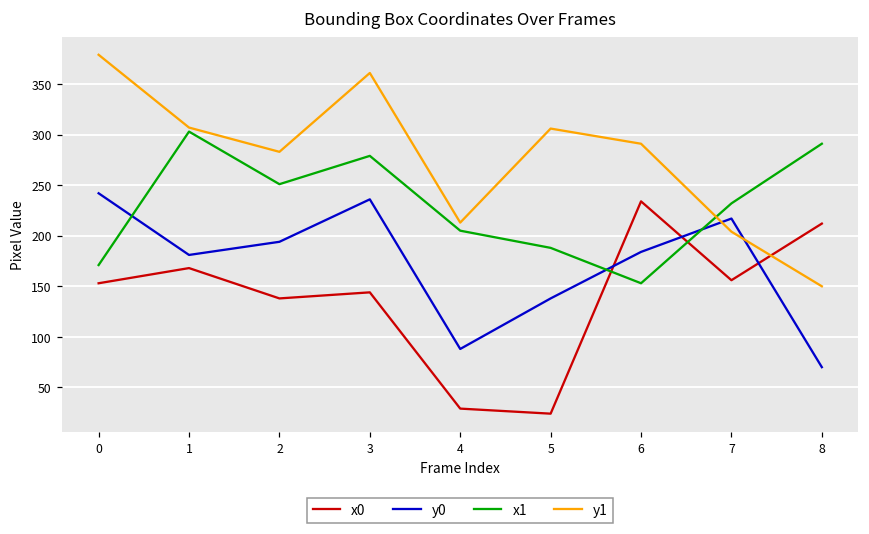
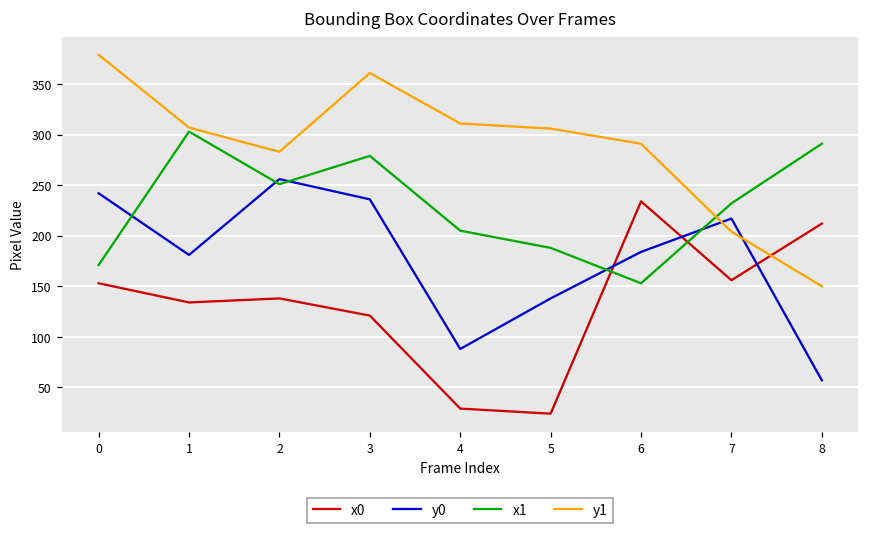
  {
    "x0": {
      "0": 150,
-     "1": 170,
+     "1": 130,
      "2": 140,
-     "3": 140,
+     "3": 120,
      "4": 30,
      "5": 20,
      "6": 230,
      "7": 160,
      "8": 210
    },
    "y0": {
      "0": 240,
      "1": 180,
-     "2": 190,
+     "2": 260,
      "3": 240,
      "4": 90,
      "5": 140,
      "6": 180,
      "7": 220,
-     "8": 70
+     "8": 60
    },
    "x1": {
      "0": 170,
      "1": 300,
      "2": 250,
      "3": 280,
      "4": 210,
      "5": 190,
      "6": 150,
      "7": 230,
      "8": 290
    },
    "y1": {
      "0": 380,
      "1": 310,
      "2": 280,
      "3": 360,
-     "4": 210,
+     "4": 310,
      "5": 310,
      "6": 290,
      "7": 200,
      "8": 150
    }
  }
